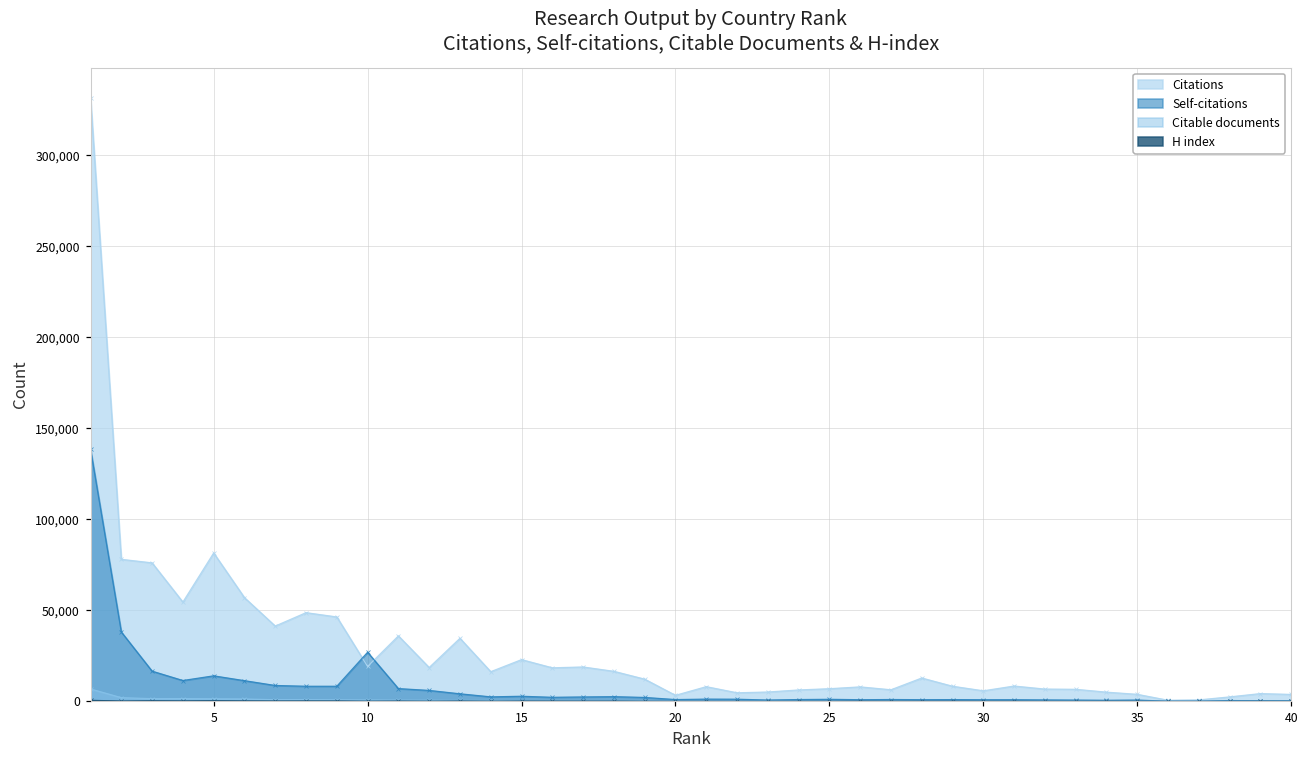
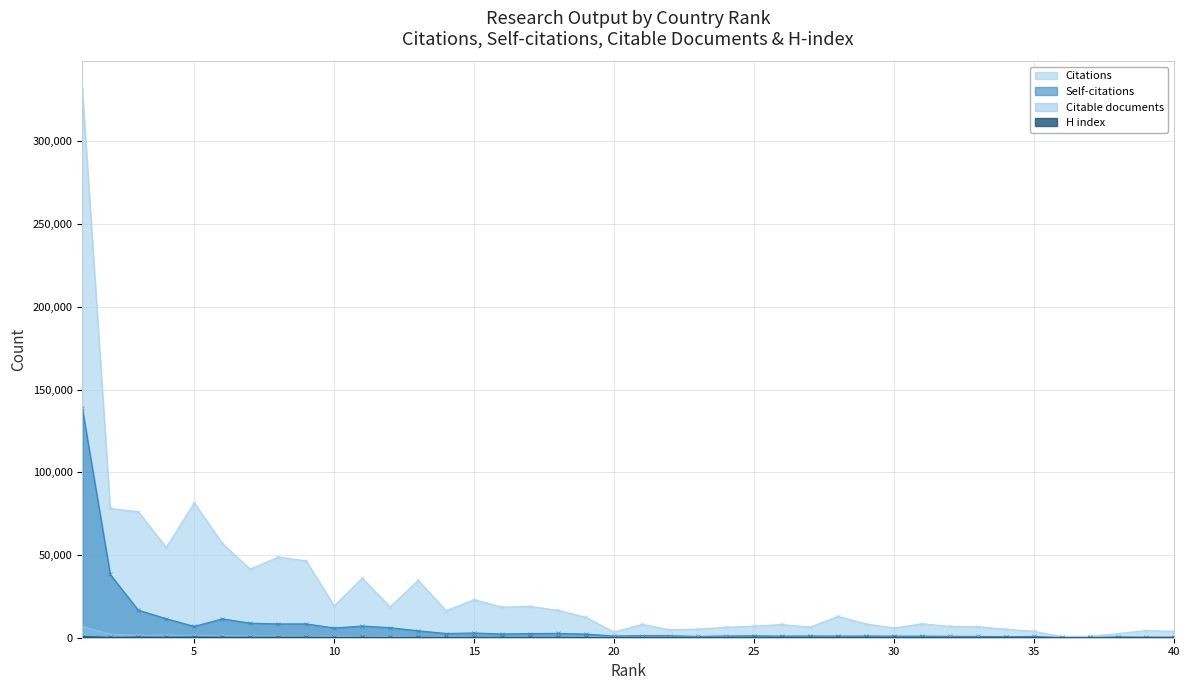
  {
    "Self-citations": {
-     "5": "14,000",
-     "10": "27,000",
+     "5": "7,000",
+     "10": "6,000",
      "15": "3,000"
    }
  }
